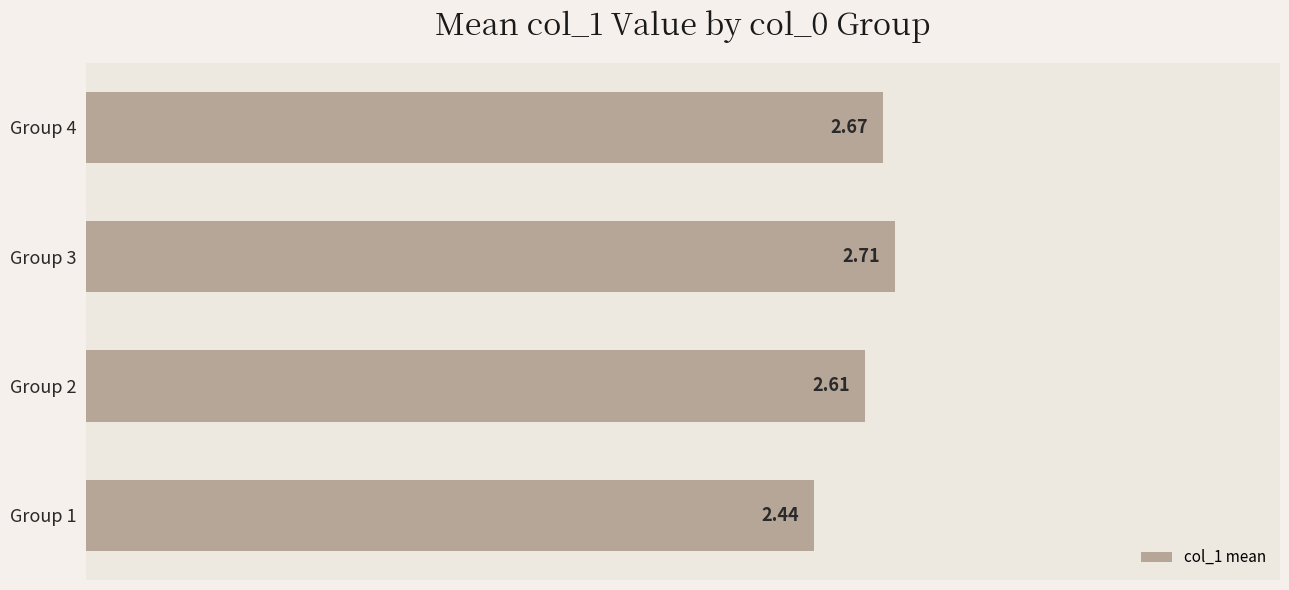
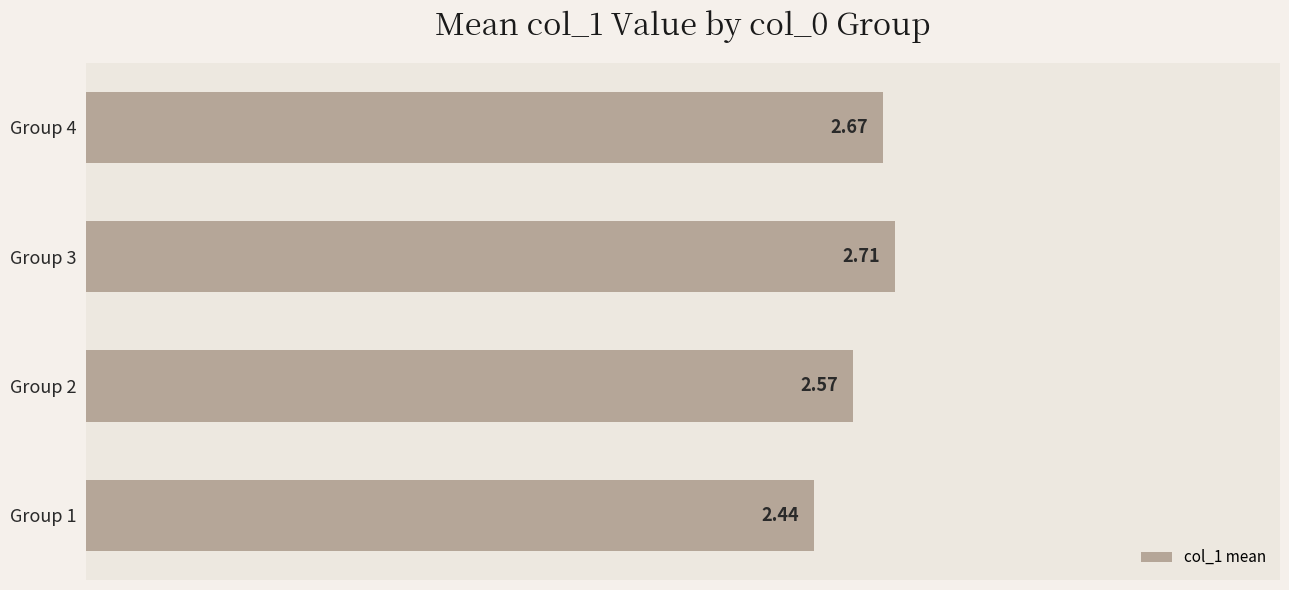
  {
    "col_1 mean": {
-     "Group 2": 2.61
+     "Group 2": 2.57
    }
  }
